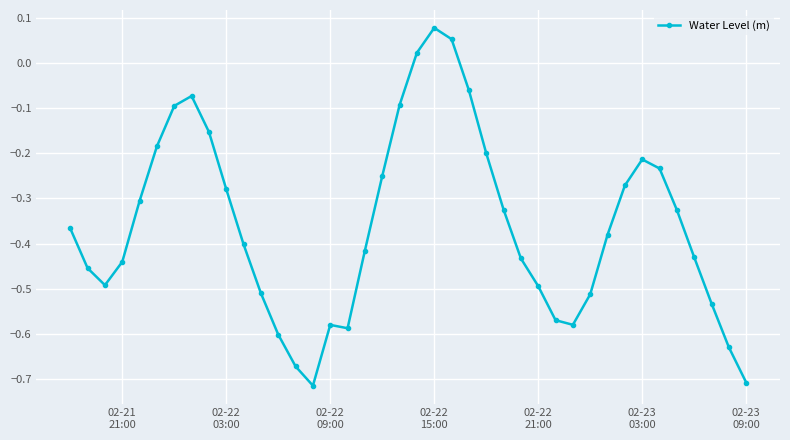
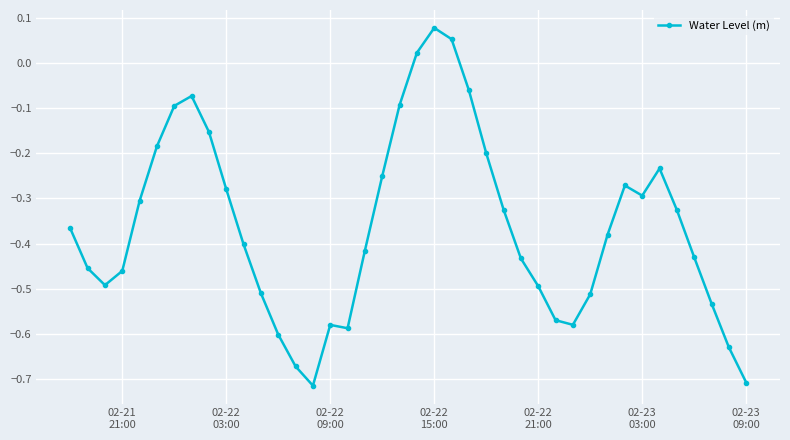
  {
-   "02-21 21:00": -0.44,
+   "02-21 21:00": -0.46,
    "02-22 03:00": -0.28,
    "02-22 09:00": -0.58,
    "02-22 15:00": 0.08,
    "02-22 21:00": -0.49,
-   "02-23 03:00": -0.21,
+   "02-23 03:00": -0.29,
    "02-23 09:00": -0.71
  }
